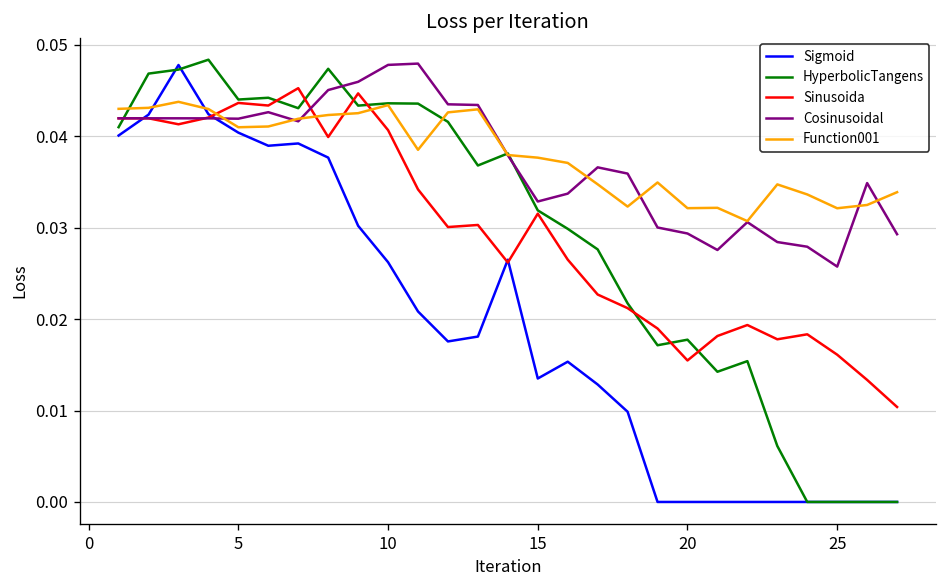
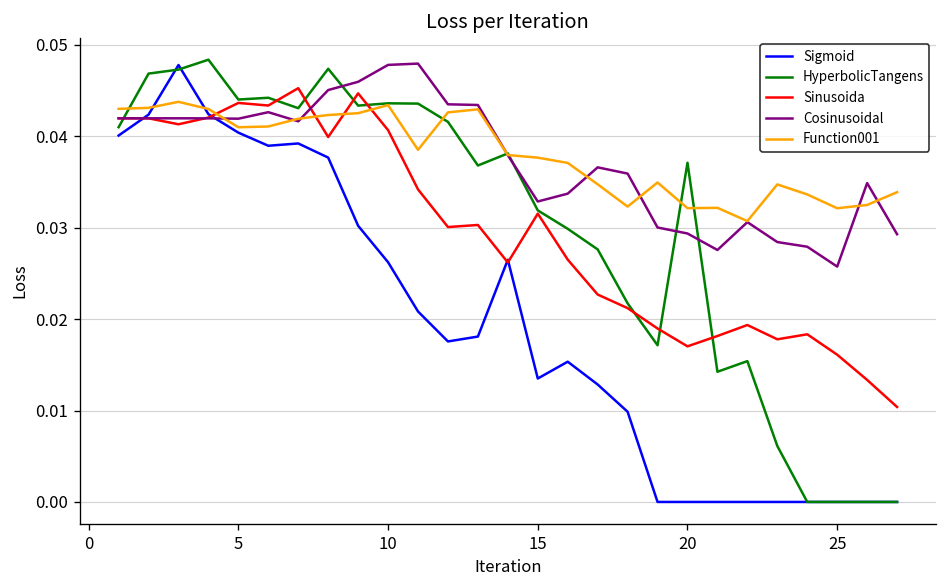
  {
    "Sigmoid": {
      "5": 0.040,
      "10": 0.026,
      "15": 0.014,
      "20": 0.000
    },
    "HyperbolicTangens": {
      "5": 0.044,
      "15": 0.032,
-     "20": 0.018
+     "20": 0.037
    },
    "Sinusoida": {
      "5": 0.044,
      "10": 0.041,
      "15": 0.032,
-     "20": 0.015,
+     "20": 0.017,
      "25": 0.016
    },
    "Cosinusoidal": {
      "5": 0.042,
      "10": 0.048,
      "15": 0.033,
      "20": 0.029,
      "25": 0.026
    },
    "Function001": {
      "5": 0.041,
      "15": 0.038,
      "20": 0.032,
      "25": 0.032
    }
  }
